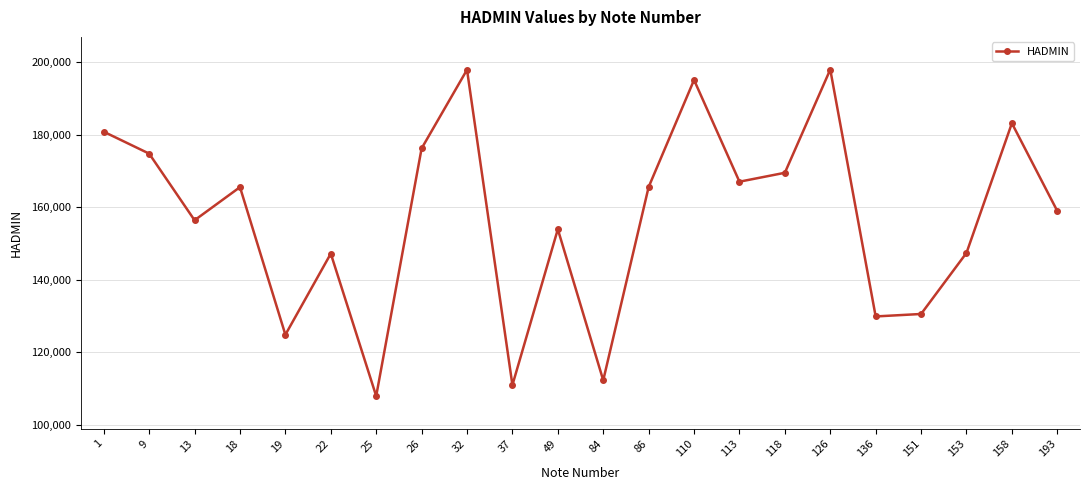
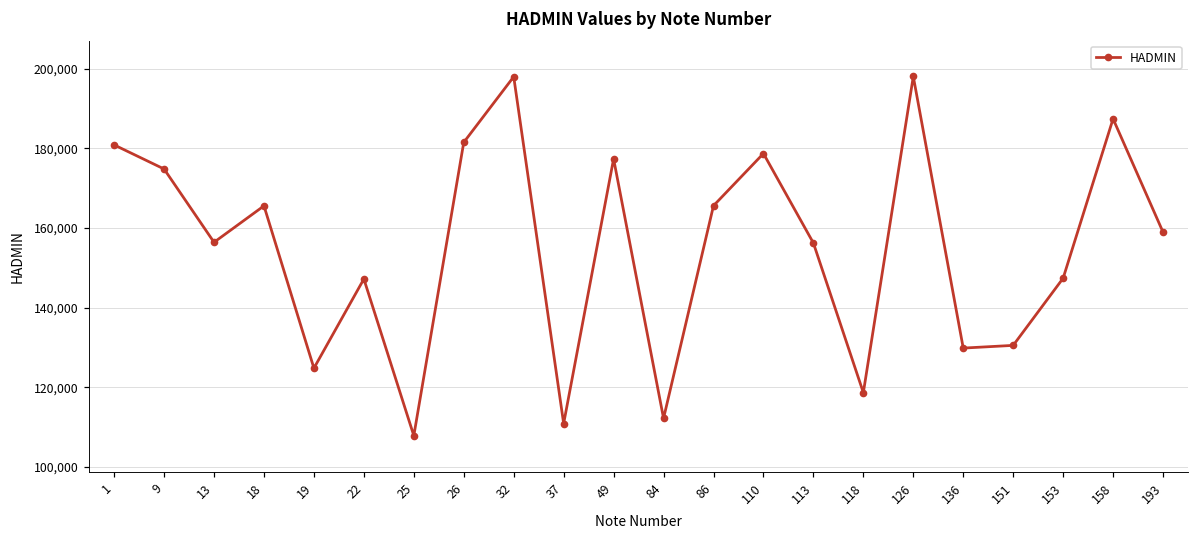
  {
    "1": "181,000",
    "9": "175,000",
    "13": "156,000",
    "18": "166,000",
    "19": "125,000",
    "22": "147,000",
    "25": "108,000",
-   "26": "176,000",
+   "26": "182,000",
    "32": "198,000",
    "37": "111,000",
-   "49": "154,000",
+   "49": "177,000",
    "84": "112,000",
    "86": "166,000",
-   "110": "195,000",
-   "113": "167,000",
-   "118": "170,000",
+   "110": "179,000",
+   "113": "156,000",
+   "118": "119,000",
    "126": "198,000",
    "136": "130,000",
    "151": "131,000",
    "153": "147,000",
-   "158": "183,000",
+   "158": "187,000",
    "193": "159,000"
  }
